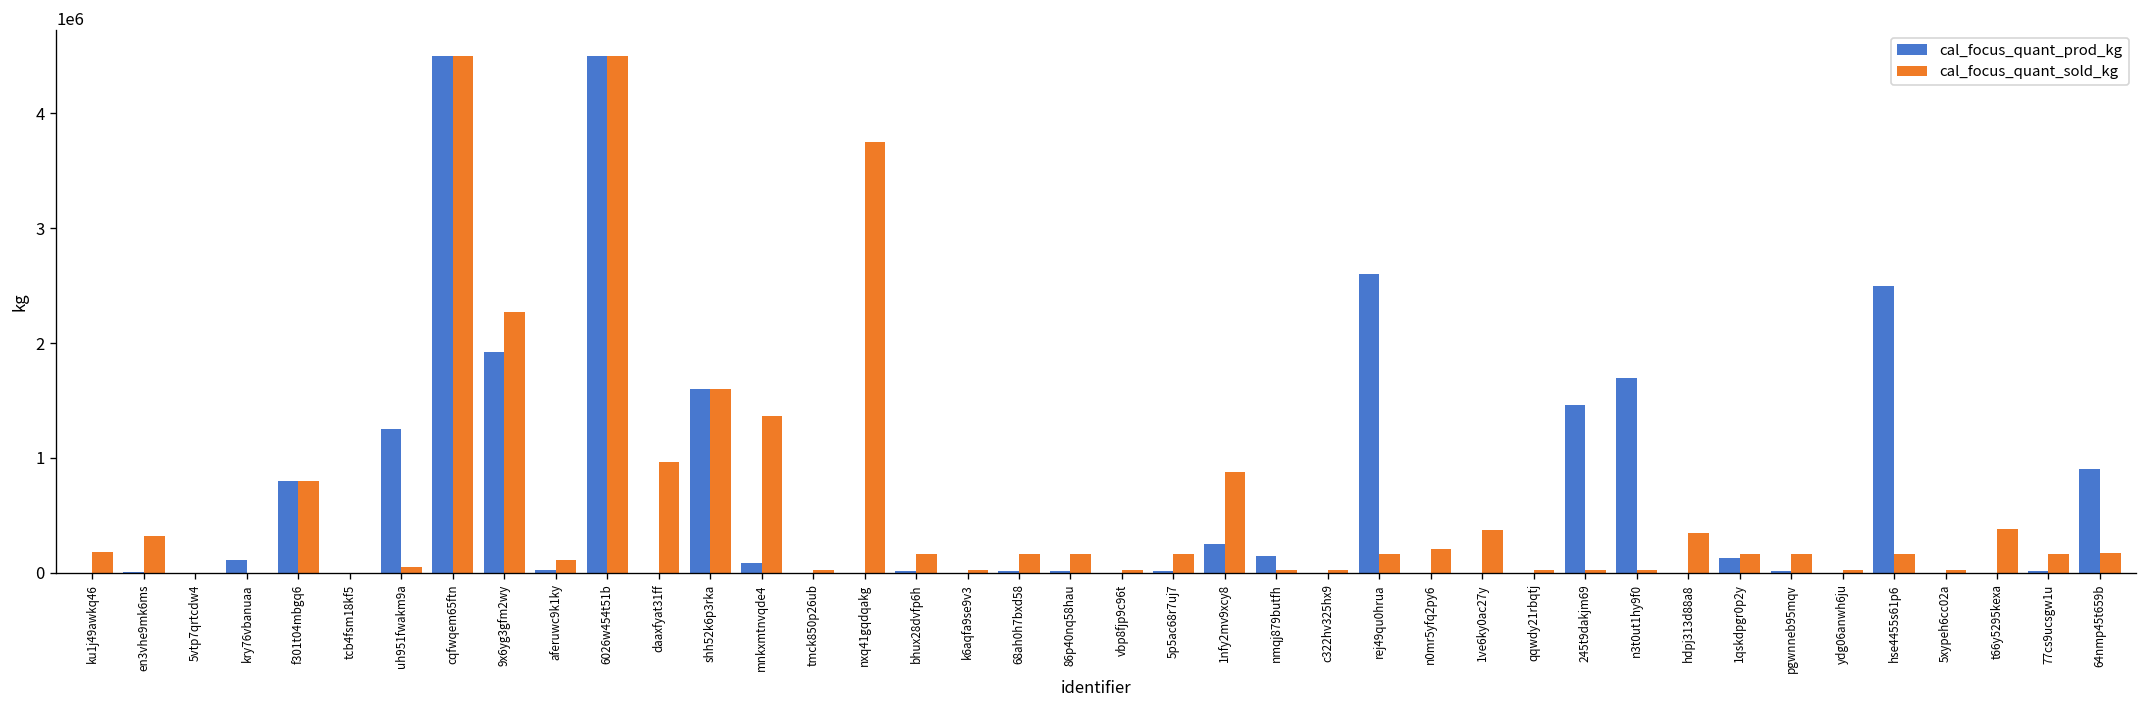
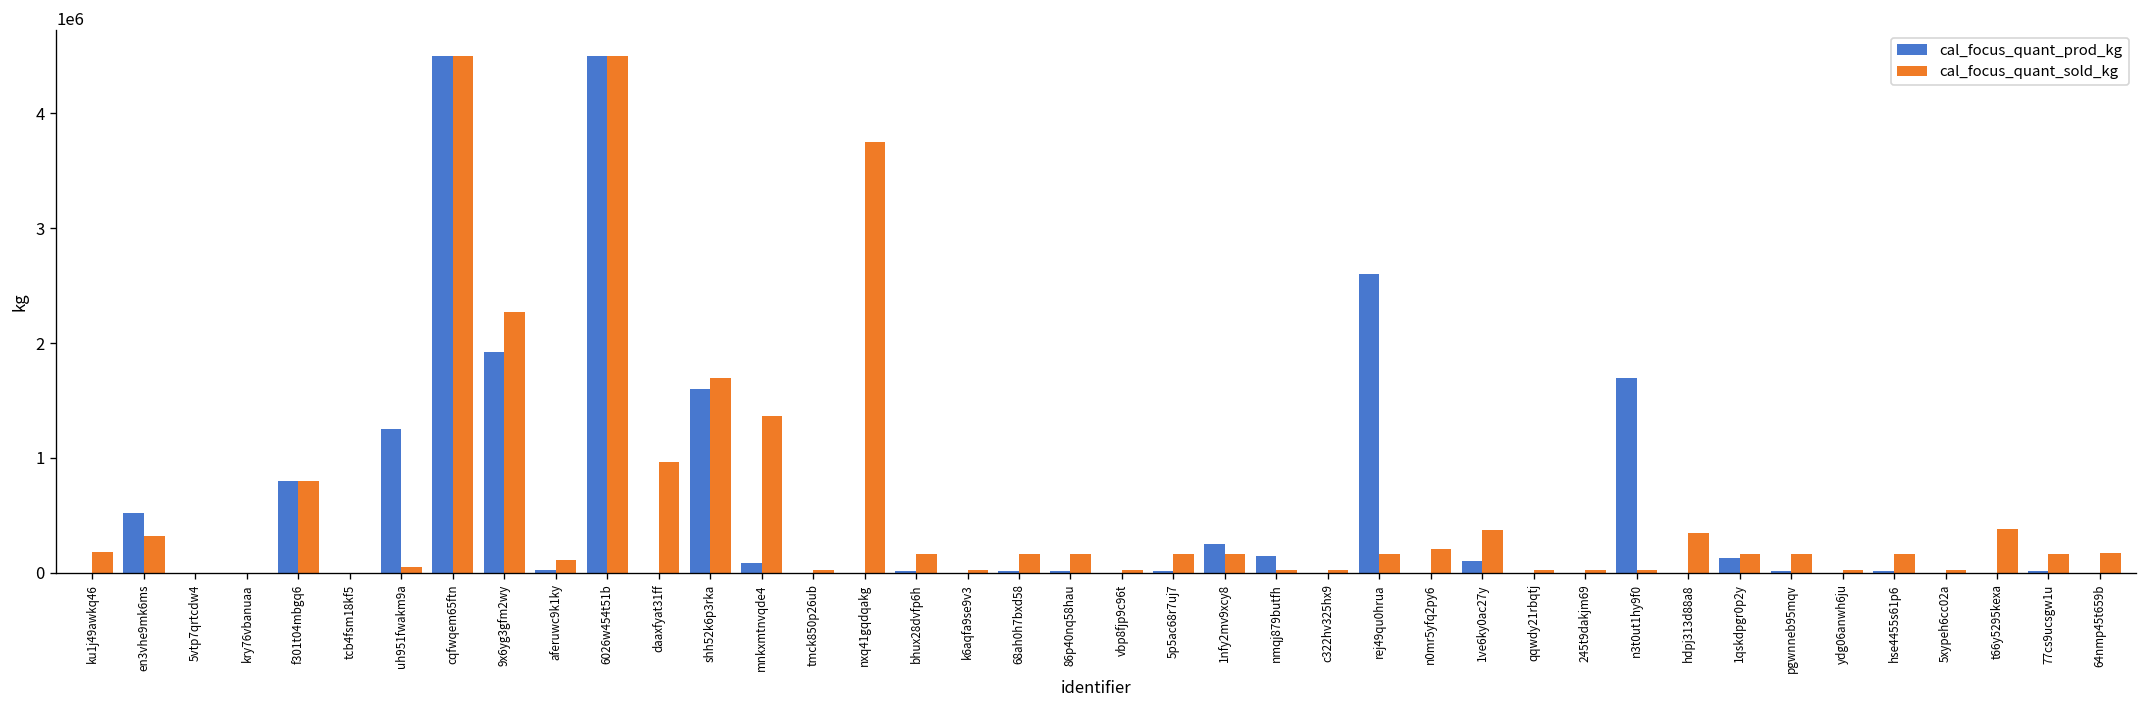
  {
    "cal_focus_quant_prod_kg": {
-     "en3vhe9mk6ms": 0,
-     "kry76vbanuaa": 100000,
+     "en3vhe9mk6ms": 500000,
+     "kry76vbanuaa": 0,
      "f301t04mbgq6": 800000,
      "uh951fwakm9a": 1200000,
      "cqfwqem65ftn": 4500000,
      "9x6yg3gfm2wy": 1900000,
      "6026w454t51b": 4500000,
      "daaxfyat31ff": 0,
      "shh52k6p3rka": 1600000,
      "mnkxmtnvqde4": 100000,
      "1nfy2mv9xcy8": 200000,
      "nmqj879butfh": 100000,
      "rej49qu0hrua": 2600000,
-     "1ve6ky0ac27y": 0,
-     "245t9dakjm69": 1500000,
+     "1ve6ky0ac27y": 100000,
+     "245t9dakjm69": 0,
      "n3t0ut1hy9f0": 1700000,
      "1qskdpgr0p2y": 100000,
-     "hse4455s61p6": 2500000,
-     "64nmp45t659b": 900000
+     "hse4455s61p6": 0,
+     "64nmp45t659b": 0
    },
    "cal_focus_quant_sold_kg": {
      "ku1j49awkq46": 200000,
      "en3vhe9mk6ms": 300000,
      "f301t04mbgq6": 800000,
      "uh951fwakm9a": 100000,
      "cqfwqem65ftn": 4500000,
      "9x6yg3gfm2wy": 2300000,
      "aferuwc9k1ky": 100000,
      "6026w454t51b": 4500000,
      "daaxfyat31ff": 1000000,
-     "shh52k6p3rka": 1600000,
+     "shh52k6p3rka": 1700000,
      "mnkxmtnvqde4": 1400000,
      "nxq41gqdqakg": 3800000,
      "bhux28dvfp6h": 200000,
      "68ah0h7bxd58": 200000,
      "86p40nq58hau": 200000,
      "5p5ac68r7uj7": 200000,
-     "1nfy2mv9xcy8": 900000,
+     "1nfy2mv9xcy8": 200000,
      "rej49qu0hrua": 200000,
      "n0mr5yfq2py6": 200000,
      "1ve6ky0ac27y": 400000,
      "hdpj313d88a8": 300000,
      "1qskdpgr0p2y": 200000,
      "pgwnneb95mqv": 200000,
      "hse4455s61p6": 200000,
      "t66y5295kexa": 400000,
      "77cs9ucsgw1u": 200000,
      "64nmp45t659b": 200000
    }
  }
